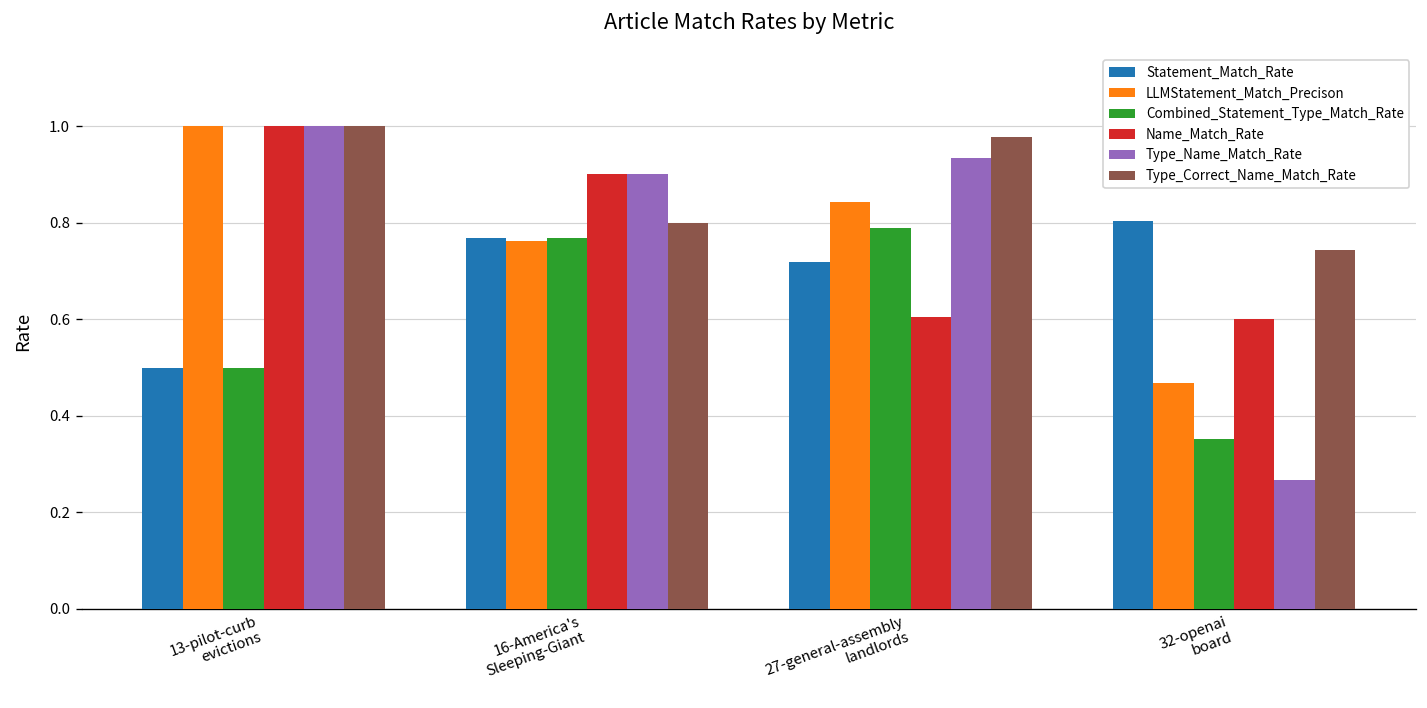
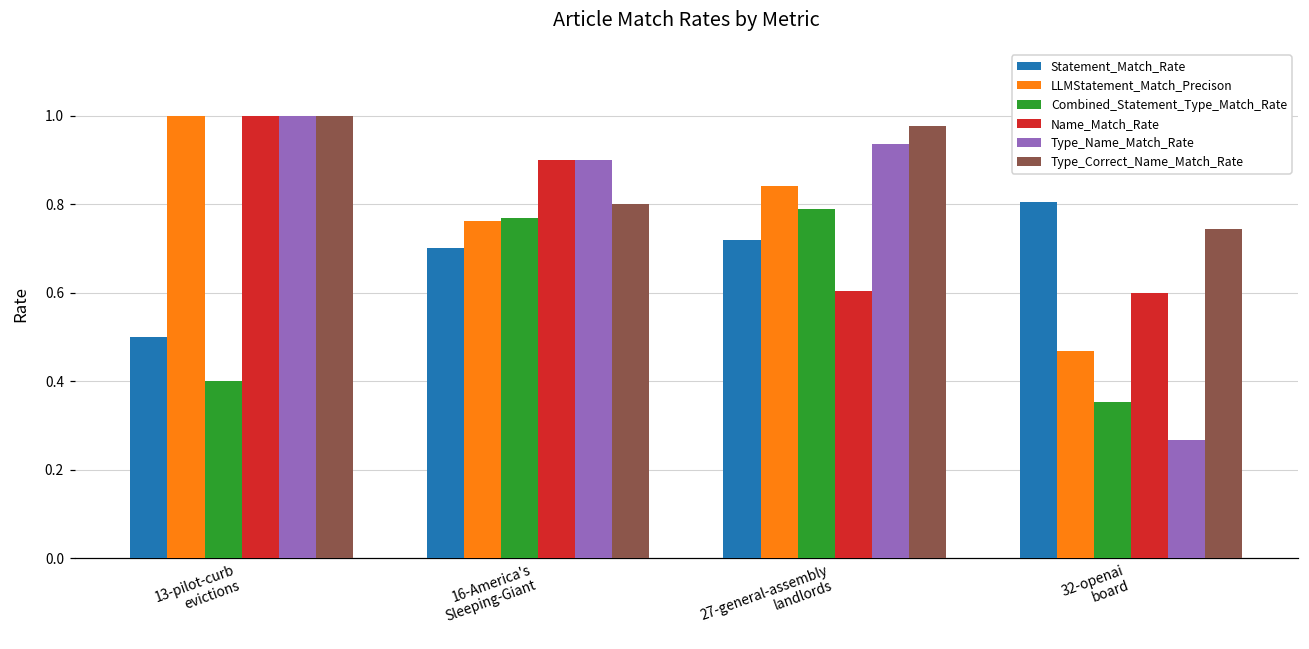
  {
    "Statement_Match_Rate": {
      "13-pilot-curb evictions": 0.50,
-     "16-America's Sleeping-Giant": 0.77,
+     "16-America's Sleeping-Giant": 0.70,
      "27-general-assembly landlords": 0.72,
      "32-openai board": 0.80
    },
    "LLMStatement_Match_Precison": {
      "13-pilot-curb evictions": 1.00,
      "16-America's Sleeping-Giant": 0.76,
      "27-general-assembly landlords": 0.84,
      "32-openai board": 0.47
    },
    "Combined_Statement_Type_Match_Rate": {
-     "13-pilot-curb evictions": 0.5,
+     "13-pilot-curb evictions": 0.4,
      "16-America's Sleeping-Giant": 0.77,
      "27-general-assembly landlords": 0.79,
      "32-openai board": 0.35
    },
    "Name_Match_Rate": {
      "13-pilot-curb evictions": 1.00,
      "16-America's Sleeping-Giant": 0.90,
      "27-general-assembly landlords": 0.60,
      "32-openai board": 0.60
    },
    "Type_Name_Match_Rate": {
      "13-pilot-curb evictions": 1.00,
      "16-America's Sleeping-Giant": 0.90,
      "27-general-assembly landlords": 0.94,
      "32-openai board": 0.27
    },
    "Type_Correct_Name_Match_Rate": {
      "13-pilot-curb evictions": 1.00,
      "16-America's Sleeping-Giant": 0.80,
      "27-general-assembly landlords": 0.98,
      "32-openai board": 0.74
    }
  }
